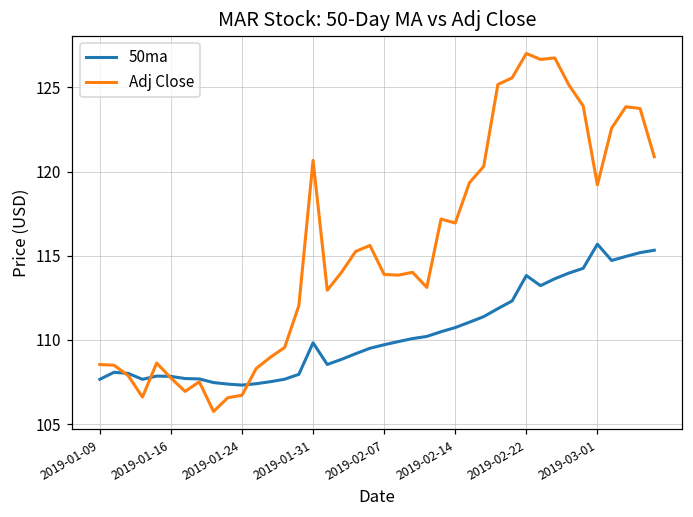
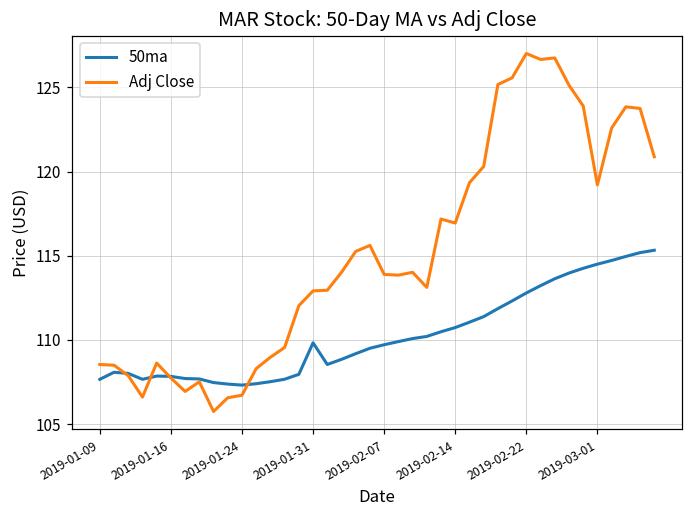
  {
    "50ma": {
      "2019-01-09": 107.7,
      "2019-01-24": 107.3,
      "2019-01-31": 109.8,
      "2019-02-07": 109.7,
      "2019-02-14": 110.7,
-     "2019-02-22": 113.8,
-     "2019-03-01": 115.7
+     "2019-02-22": 112.8,
+     "2019-03-01": 114.5
    },
    "Adj Close": {
      "2019-01-09": 108.5,
      "2019-01-24": 106.7,
-     "2019-01-31": 120.7,
+     "2019-01-31": 112.9,
      "2019-02-07": 113.9,
      "2019-02-14": 116.9,
      "2019-02-22": 127.0,
      "2019-03-01": 119.2
    }
  }
